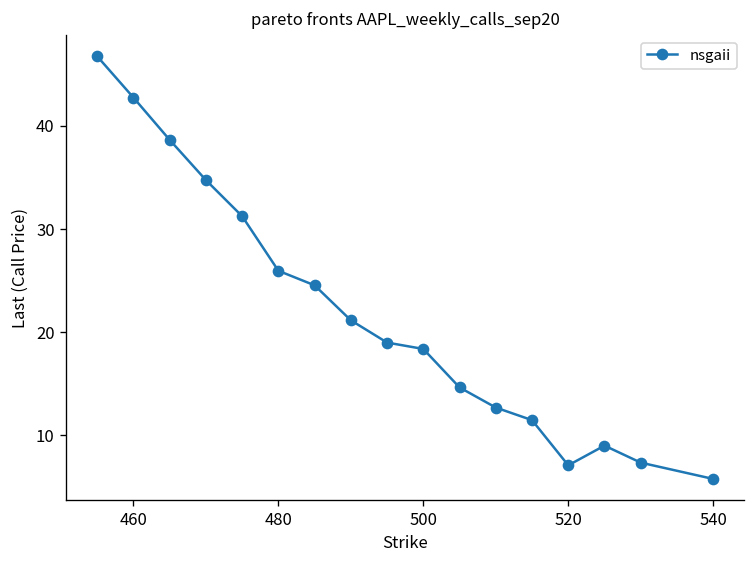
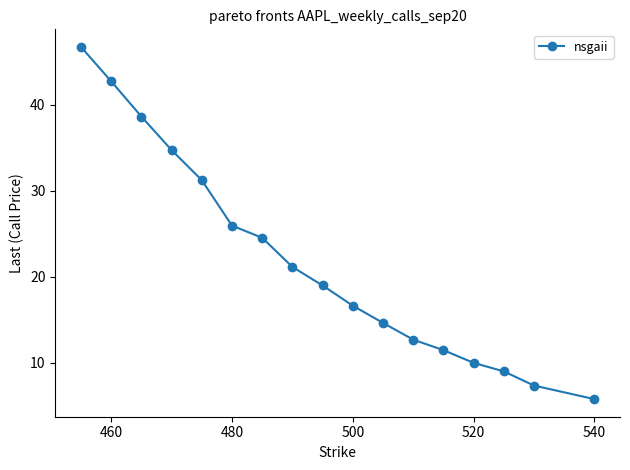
  {
    "460": 43,
    "480": 26,
-   "500": 18,
-   "520": 7,
+   "500": 17,
+   "520": 10,
    "540": 6
  }
